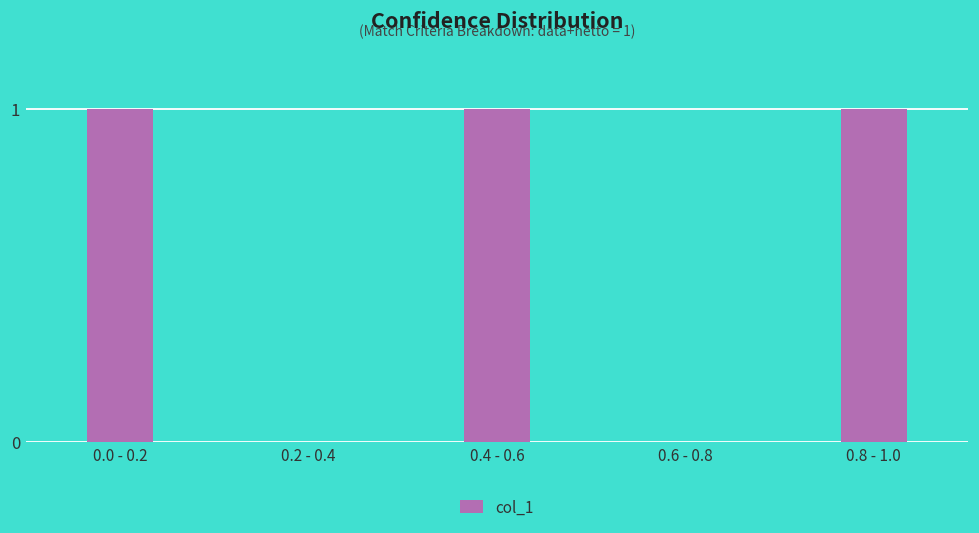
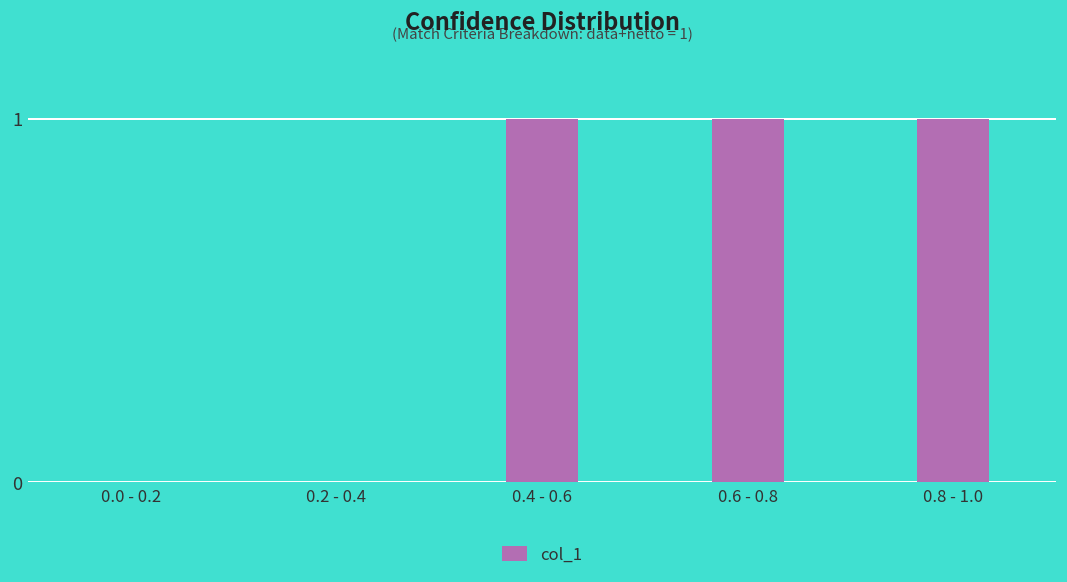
  {
-   "0.0 - 0.2": 1,
+   "0.0 - 0.2": 0,
    "0.2 - 0.4": 0,
    "0.4 - 0.6": 1,
-   "0.6 - 0.8": 0,
+   "0.6 - 0.8": 1,
    "0.8 - 1.0": 1
  }
